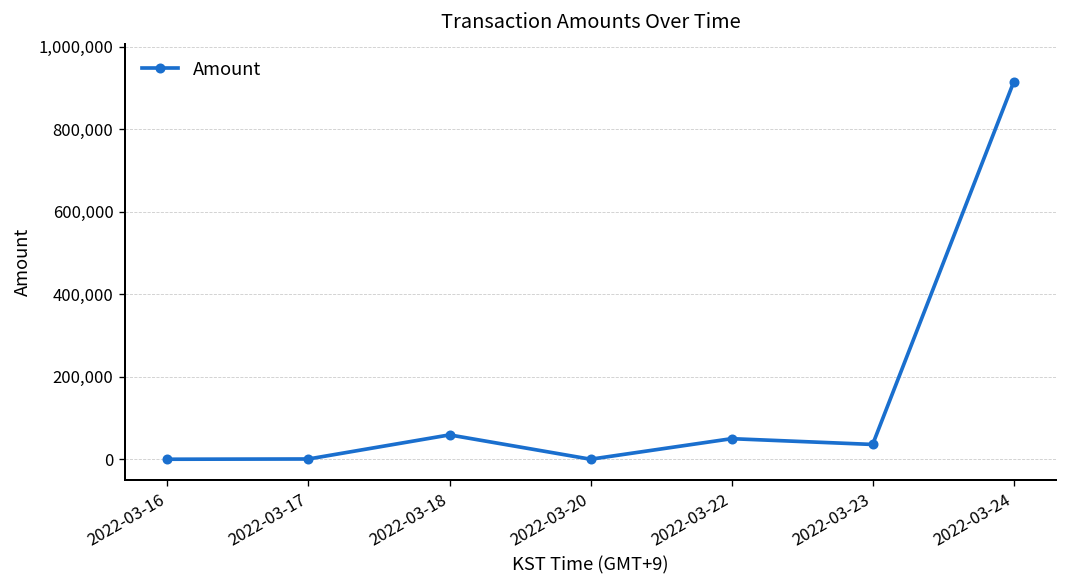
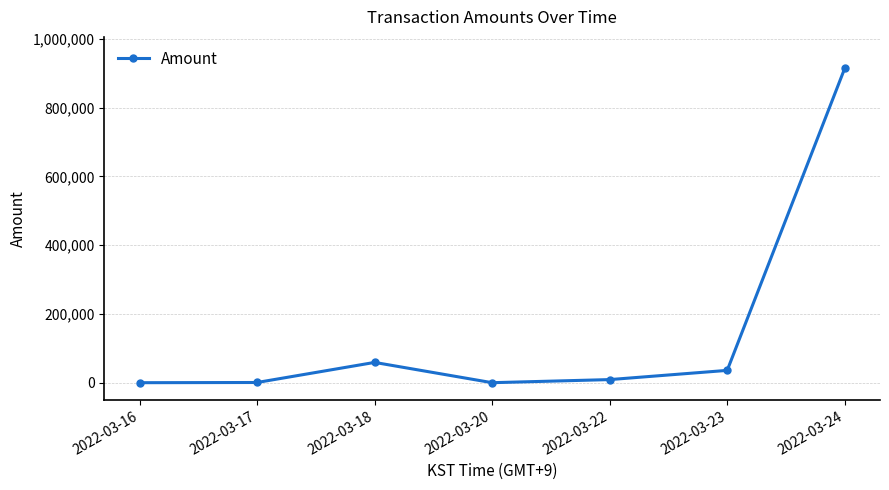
  {
    "2022-03-16": "0",
    "2022-03-17": "0",
    "2022-03-18": "60,000",
    "2022-03-20": "0",
-   "2022-03-22": "50,000",
+   "2022-03-22": "10,000",
    "2022-03-23": "40,000",
    "2022-03-24": "910,000"
  }
